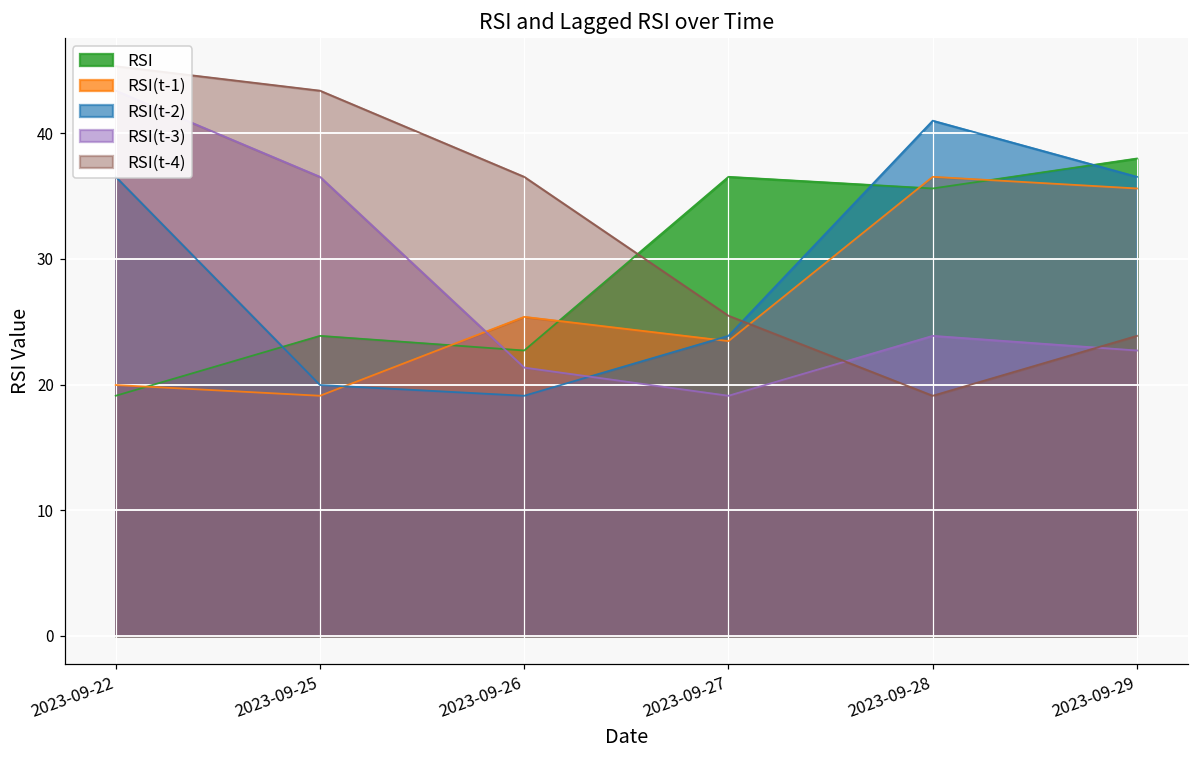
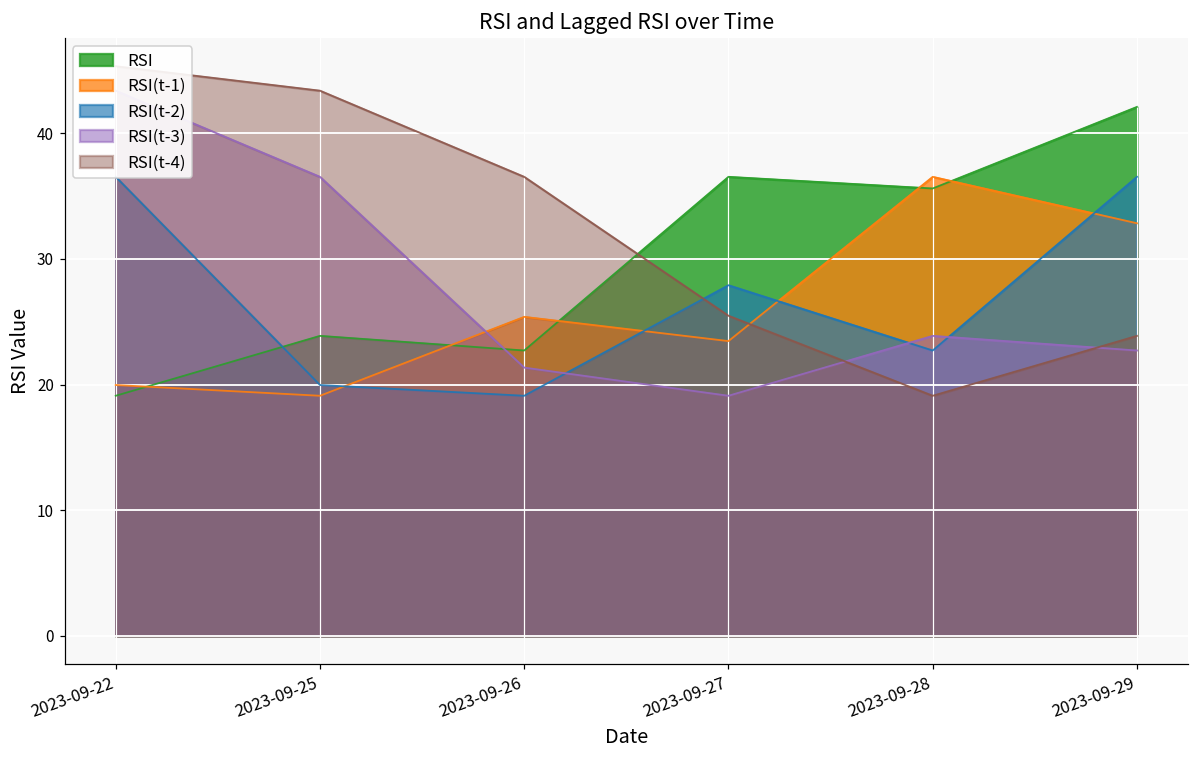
  {
    "RSI": {
      "2023-09-22": 19.1,
      "2023-09-25": 23.9,
      "2023-09-26": 22.7,
      "2023-09-27": 36.5,
      "2023-09-28": 35.6,
-     "2023-09-29": 38.0
+     "2023-09-29": 42.1
    },
    "RSI(t-1)": {
      "2023-09-22": 20.0,
      "2023-09-25": 19.1,
      "2023-09-26": 25.4,
      "2023-09-27": 23.5,
      "2023-09-28": 36.5,
-     "2023-09-29": 35.6
+     "2023-09-29": 32.8
    },
    "RSI(t-2)": {
      "2023-09-25": 20.0,
      "2023-09-26": 19.1,
-     "2023-09-27": 23.9,
-     "2023-09-28": 41.0,
+     "2023-09-27": 27.9,
+     "2023-09-28": 22.7,
      "2023-09-29": 36.5
    },
    "RSI(t-3)": {
      "2023-09-25": 36.5,
      "2023-09-26": 21.4,
      "2023-09-27": 19.1,
      "2023-09-28": 23.9,
      "2023-09-29": 22.7
    },
    "RSI(t-4)": {
      "2023-09-25": 43.4,
      "2023-09-26": 36.5,
      "2023-09-27": 25.5,
      "2023-09-28": 19.1,
      "2023-09-29": 23.9
    }
  }
